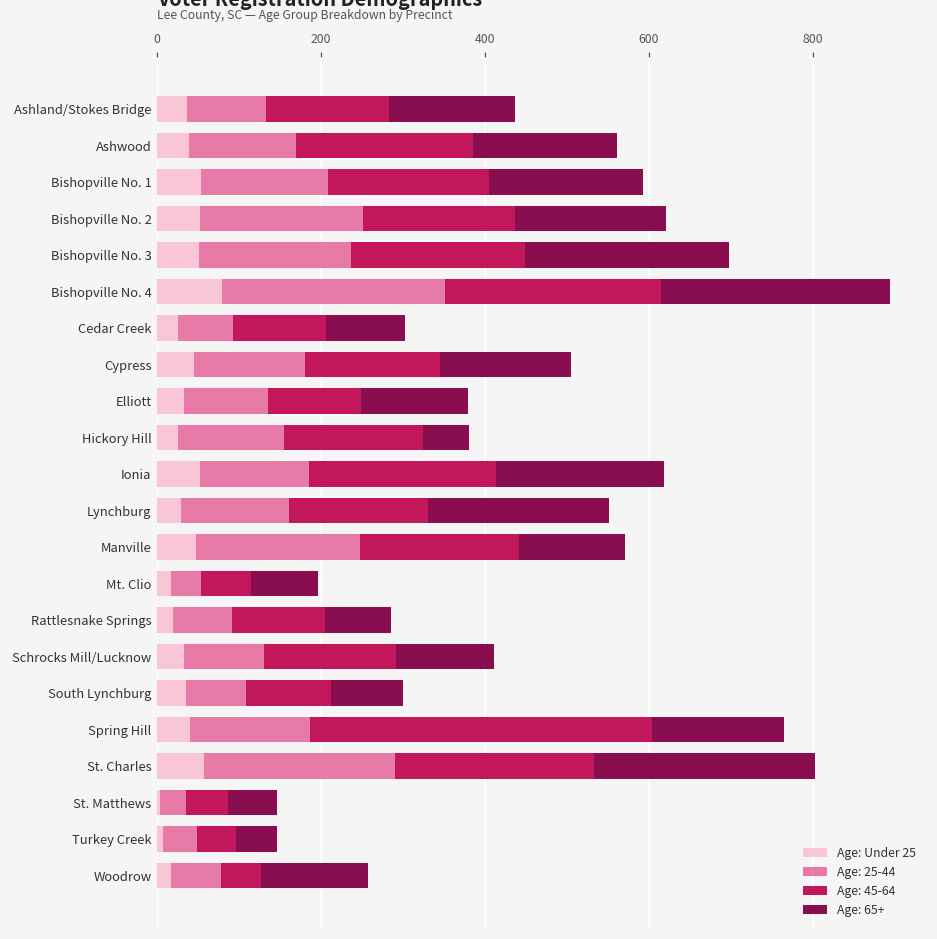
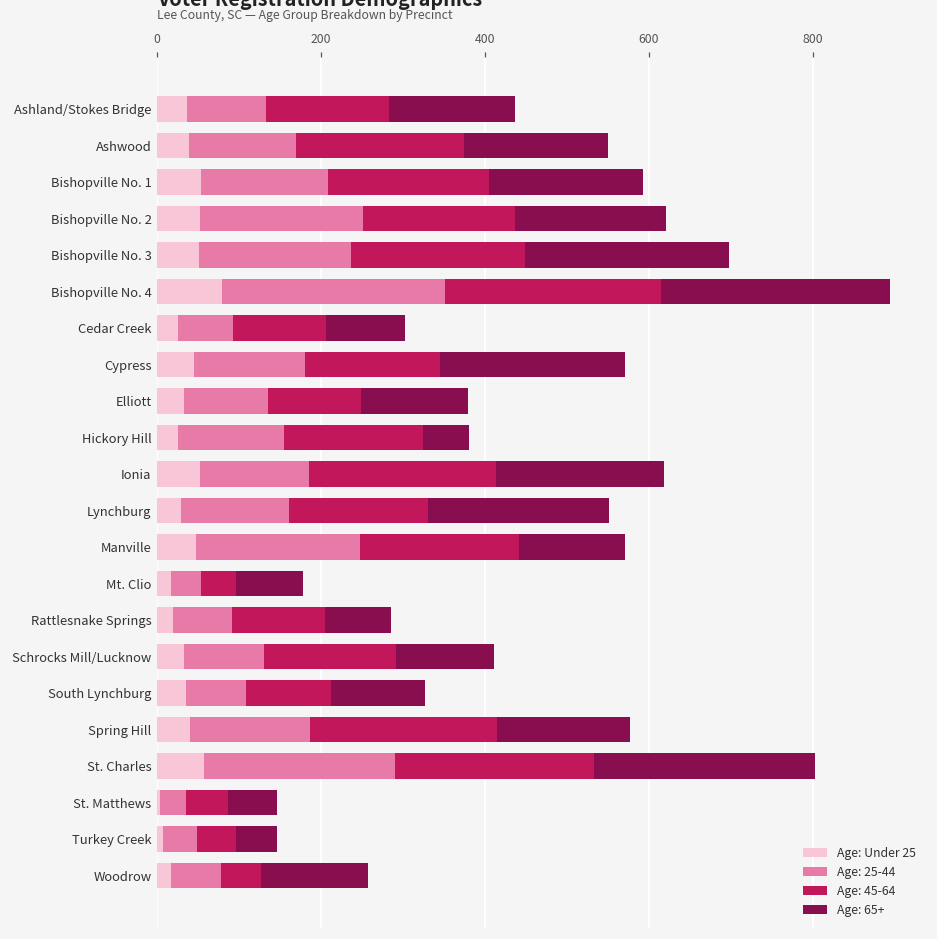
  {
    "Age: Under 25": {
      "Ashland/Stokes Bridge": 40,
      "Ashwood": 40,
      "Bishopville No. 1": 50,
      "Bishopville No. 2": 50,
      "Bishopville No. 3": 50,
      "Bishopville No. 4": 80,
      "Cedar Creek": 30,
      "Cypress": 50,
      "Elliott": 30,
      "Hickory Hill": 30,
      "Ionia": 50,
      "Lynchburg": 30,
      "Manville": 50,
      "Mt. Clio": 20,
      "Rattlesnake Springs": 20,
      "Schrocks Mill/Lucknow": 30,
      "South Lynchburg": 40,
      "Spring Hill": 40,
      "St. Charles": 60,
      "St. Matthews": 0,
      "Turkey Creek": 10,
      "Woodrow": 20
    },
    "Age: 25-44": {
      "Ashland/Stokes Bridge": 100,
      "Ashwood": 130,
      "Bishopville No. 1": 160,
      "Bishopville No. 2": 200,
      "Bishopville No. 3": 190,
      "Bishopville No. 4": 270,
      "Cedar Creek": 70,
      "Cypress": 140,
      "Elliott": 100,
      "Hickory Hill": 130,
      "Ionia": 130,
      "Lynchburg": 130,
      "Manville": 200,
      "Mt. Clio": 40,
      "Rattlesnake Springs": 70,
      "Schrocks Mill/Lucknow": 100,
      "South Lynchburg": 70,
      "Spring Hill": 150,
      "St. Charles": 230,
      "St. Matthews": 30,
      "Turkey Creek": 40,
      "Woodrow": 60
    },
    "Age: 45-64": {
      "Ashland/Stokes Bridge": 150,
-     "Ashwood": 220,
+     "Ashwood": 200,
      "Bishopville No. 1": 200,
      "Bishopville No. 2": 190,
      "Bishopville No. 3": 210,
      "Bishopville No. 4": 260,
      "Cedar Creek": 110,
      "Cypress": 160,
      "Elliott": 110,
      "Hickory Hill": 170,
      "Ionia": 230,
      "Lynchburg": 170,
      "Manville": 190,
-     "Mt. Clio": 60,
+     "Mt. Clio": 40,
      "Rattlesnake Springs": 110,
      "Schrocks Mill/Lucknow": 160,
      "South Lynchburg": 100,
-     "Spring Hill": 420,
+     "Spring Hill": 230,
      "St. Charles": 240,
      "St. Matthews": 50,
      "Turkey Creek": 50,
      "Woodrow": 50
    },
    "Age: 65+": {
      "Ashland/Stokes Bridge": 150,
      "Ashwood": 180,
      "Bishopville No. 1": 190,
      "Bishopville No. 2": 180,
      "Bishopville No. 3": 250,
      "Bishopville No. 4": 280,
      "Cedar Creek": 100,
-     "Cypress": 160,
+     "Cypress": 230,
      "Elliott": 130,
      "Hickory Hill": 60,
      "Ionia": 210,
      "Lynchburg": 220,
      "Manville": 130,
      "Mt. Clio": 80,
      "Rattlesnake Springs": 80,
      "Schrocks Mill/Lucknow": 120,
-     "South Lynchburg": 90,
+     "South Lynchburg": 120,
      "Spring Hill": 160,
      "St. Charles": 270,
      "St. Matthews": 60,
      "Turkey Creek": 50,
      "Woodrow": 130
    }
  }
